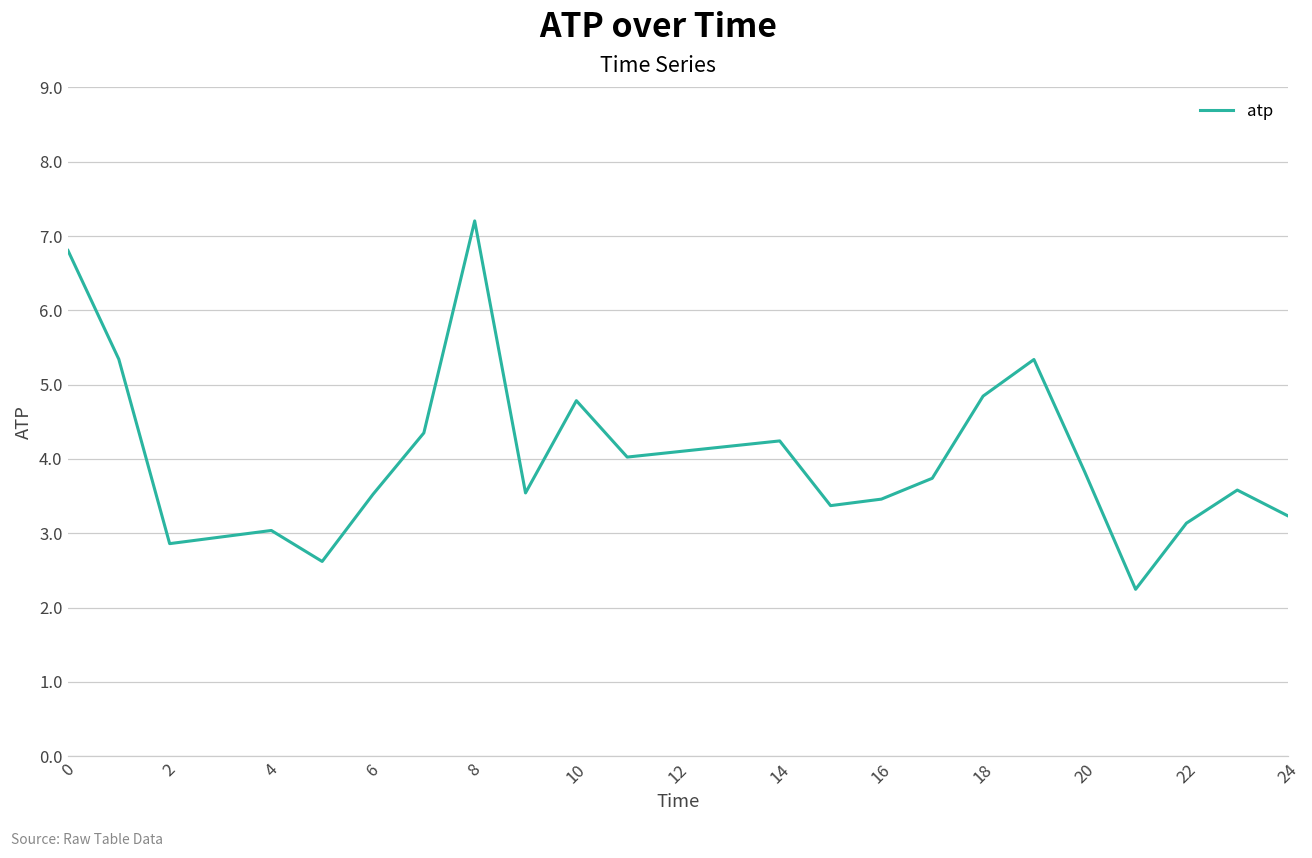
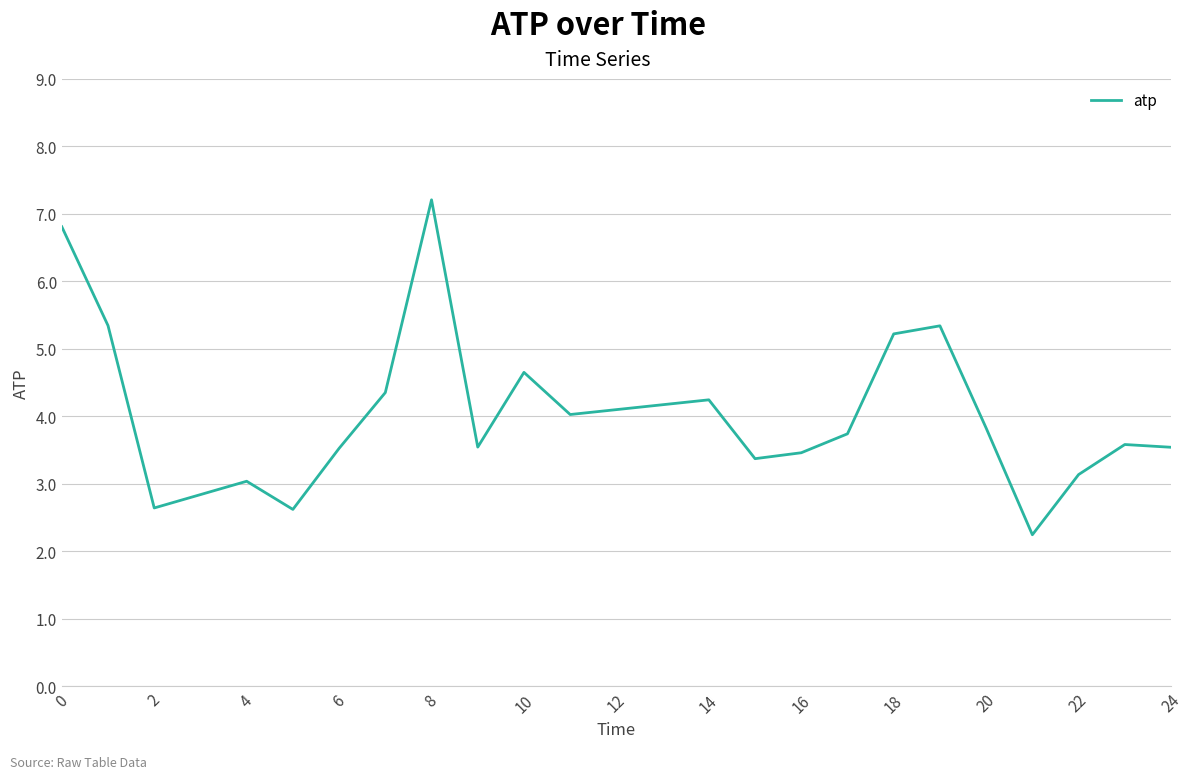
  {
    "0": 6.8,
-   "2": 2.9,
+   "2": 2.6,
    "4": 3.0,
    "6": 3.5,
    "8": 7.2,
-   "10": 4.8,
+   "10": 4.6,
    "14": 4.2,
    "16": 3.5,
-   "18": 4.8,
+   "18": 5.2,
    "20": 3.8,
    "22": 3.1,
-   "24": 3.2
+   "24": 3.5
  }
